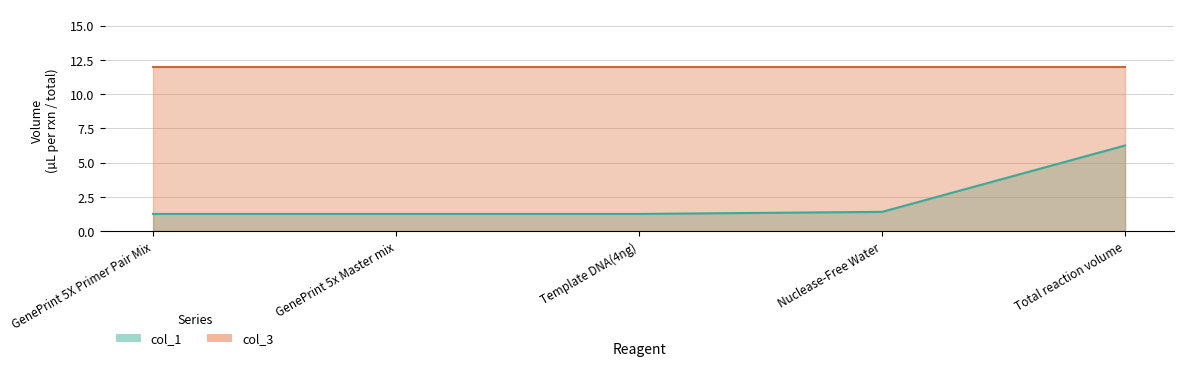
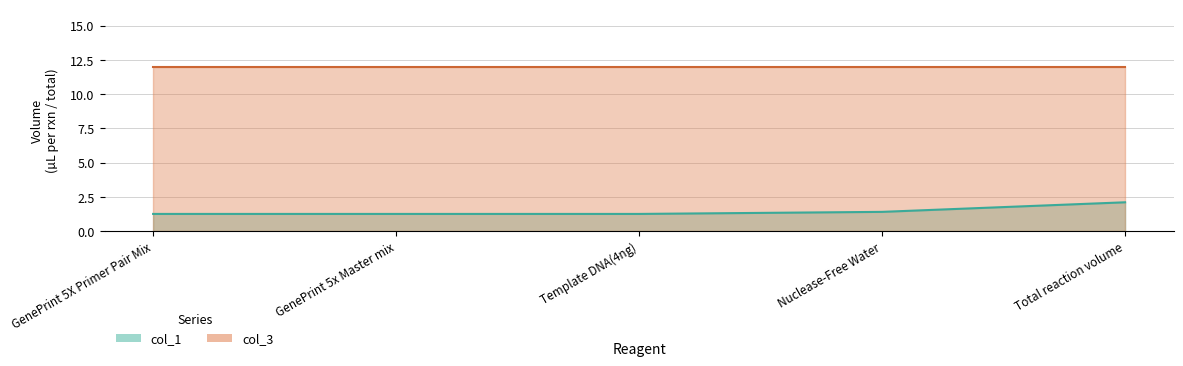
  {
    "col_1": {
      "GenePrint 5X Primer Pair Mix": 1.3,
      "GenePrint 5x Master mix": 1.3,
      "Template DNA(4ng)": 1.3,
      "Nuclease-Free Water": 1.4,
-     "Total reaction volume": 6.3
+     "Total reaction volume": 2.1
    },
    "col_3": {
      "GenePrint 5X Primer Pair Mix": 12.0,
      "GenePrint 5x Master mix": 12.0,
      "Template DNA(4ng)": 12.0,
      "Nuclease-Free Water": 12.0,
      "Total reaction volume": 12.0
    }
  }
